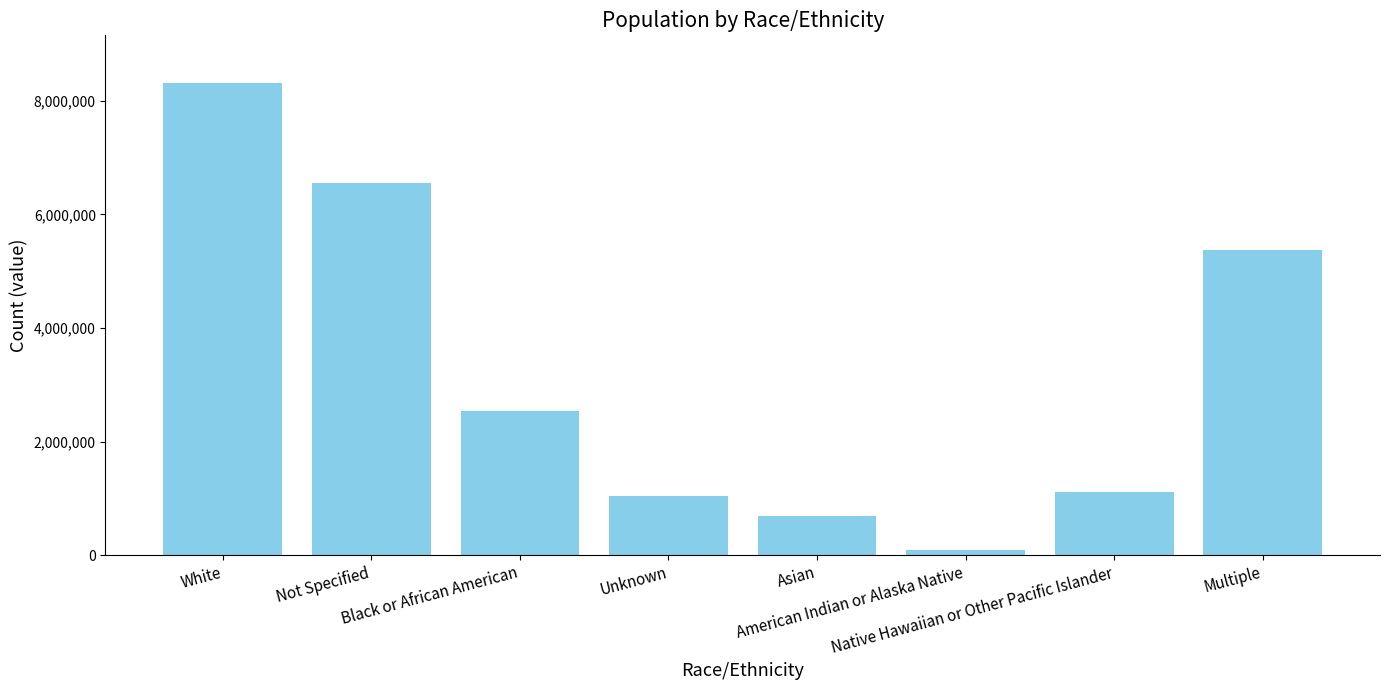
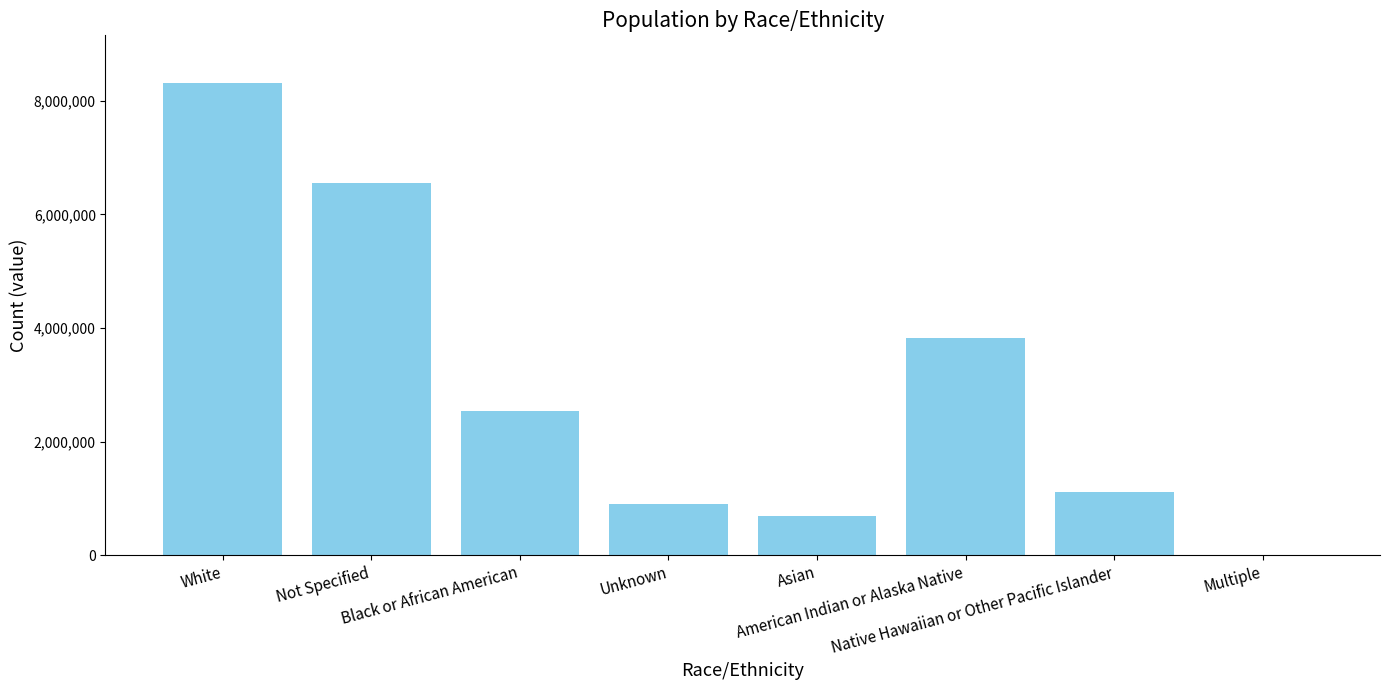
  {
    "White": "8,300,000",
    "Not Specified": "6,600,000",
    "Black or African American": "2,500,000",
-   "Unknown": "1,000,000",
+   "Unknown": "900,000",
    "Asian": "700,000",
-   "American Indian or Alaska Native": "100,000",
+   "American Indian or Alaska Native": "3,800,000",
    "Native Hawaiian or Other Pacific Islander": "1,100,000",
-   "Multiple": "5,400,000"
+   "Multiple": "0"
  }
